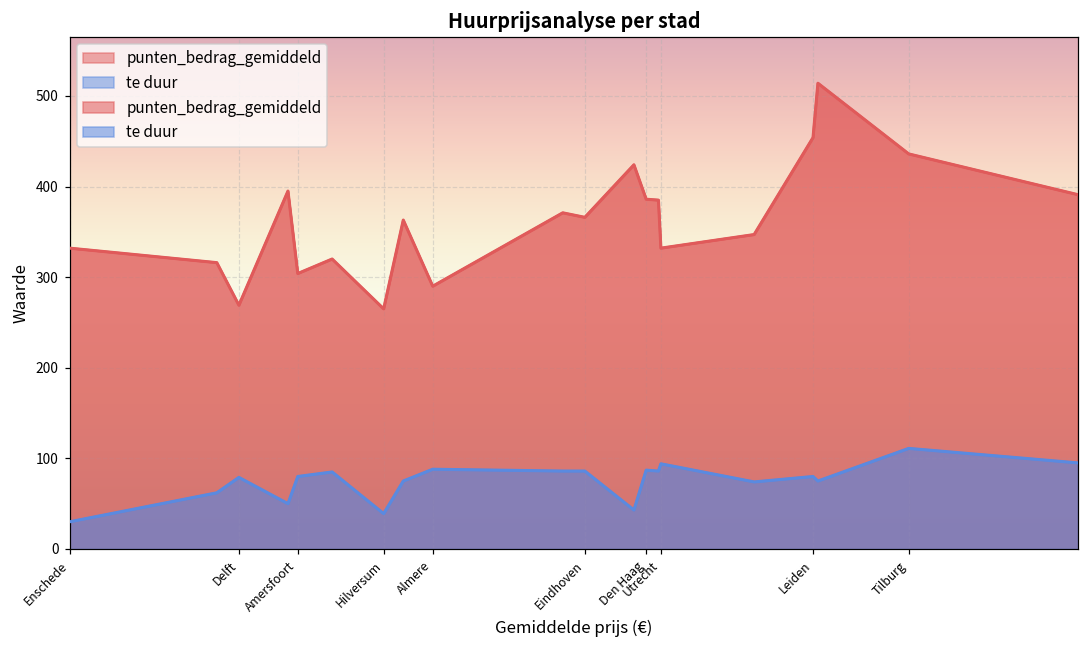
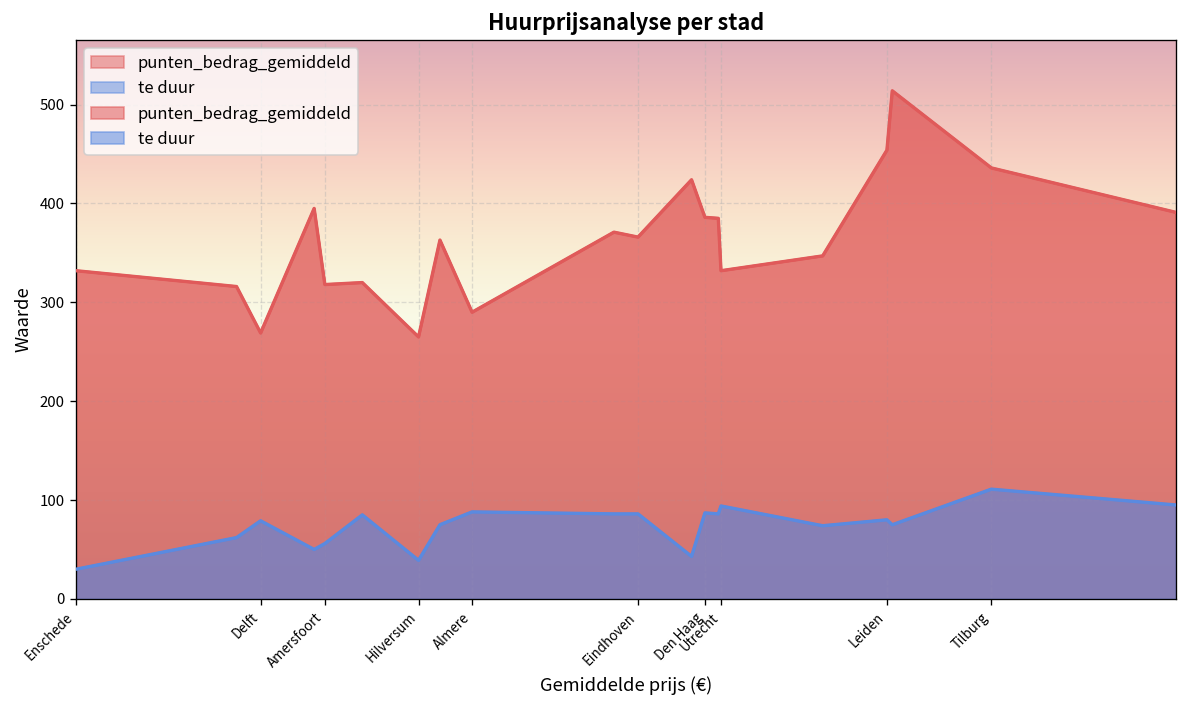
  {
    "punten_bedrag_gemiddeld": {
      "Enschede": 330,
      "Delft": 270,
-     "Amersfoort": 300,
+     "Amersfoort": 320,
      "Hilversum": 270,
      "Almere": 290,
      "Eindhoven": 370,
      "Den Haag": 390,
      "Utrecht": 330,
      "Leiden": 450,
      "Tilburg": 440
    },
    "te duur": {
      "Enschede": 30,
      "Delft": 80,
-     "Amersfoort": 80,
+     "Amersfoort": 60,
      "Hilversum": 40,
      "Almere": 90,
      "Eindhoven": 90,
      "Den Haag": 90,
      "Utrecht": 90,
      "Leiden": 80,
      "Tilburg": 110
    }
  }
